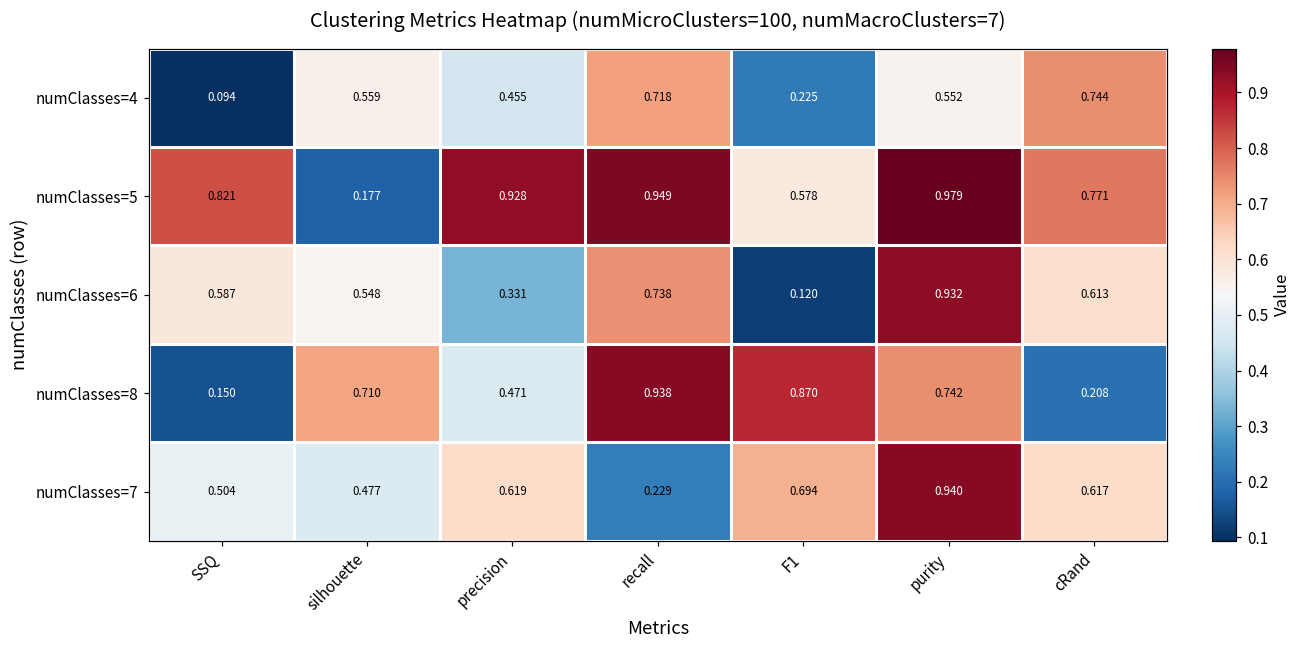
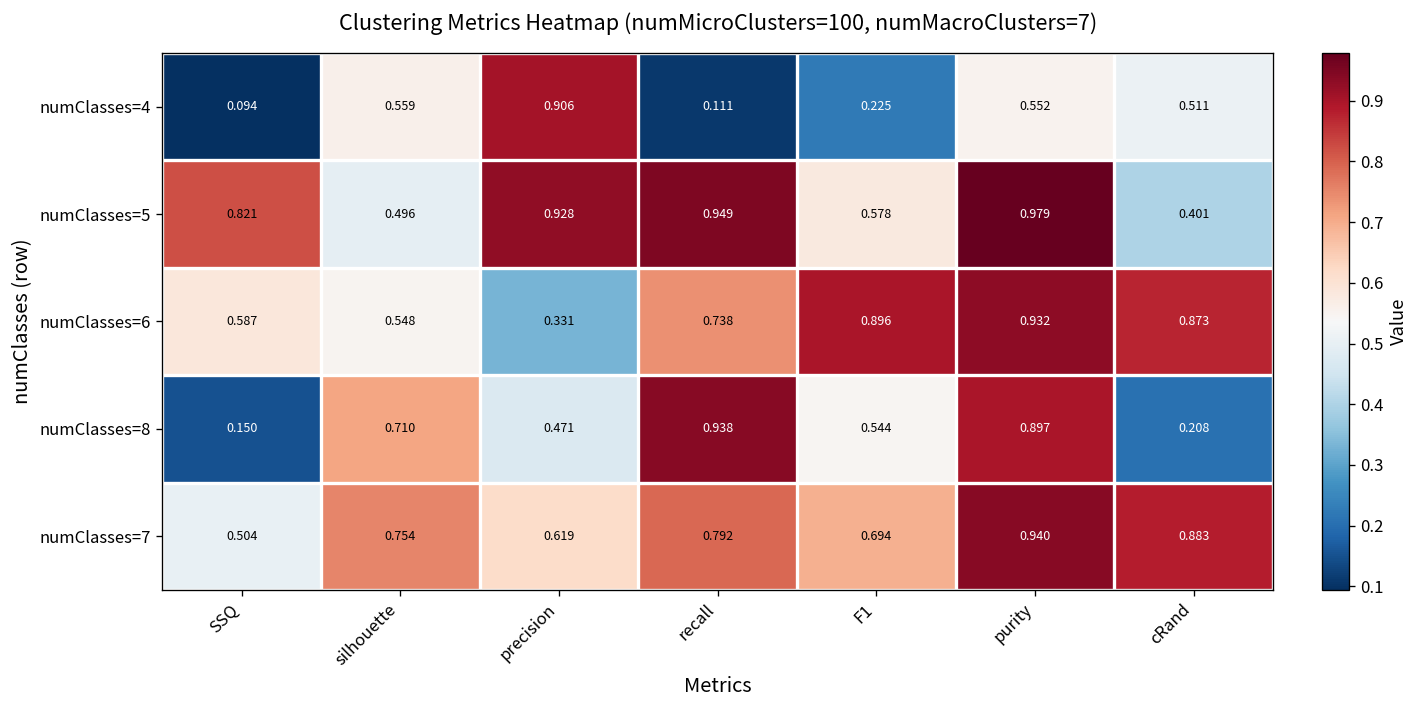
  {
    "numClasses=4": {
      "SSQ": 0.094,
      "silhouette": 0.559,
-     "precision": 0.455,
-     "recall": 0.718,
+     "precision": 0.906,
+     "recall": 0.111,
      "F1": 0.225,
      "purity": 0.552,
-     "cRand": 0.744
+     "cRand": 0.511
    },
    "numClasses=5": {
      "SSQ": 0.821,
-     "silhouette": 0.177,
+     "silhouette": 0.496,
      "precision": 0.928,
      "recall": 0.949,
      "F1": 0.578,
      "purity": 0.979,
-     "cRand": 0.771
+     "cRand": 0.401
    },
    "numClasses=6": {
      "SSQ": 0.587,
      "silhouette": 0.548,
      "precision": 0.331,
      "recall": 0.738,
-     "F1": 0.120,
+     "F1": 0.896,
      "purity": 0.932,
-     "cRand": 0.613
+     "cRand": 0.873
    },
    "numClasses=8": {
      "SSQ": 0.150,
      "silhouette": 0.710,
      "precision": 0.471,
      "recall": 0.938,
-     "F1": 0.870,
-     "purity": 0.742,
+     "F1": 0.544,
+     "purity": 0.897,
      "cRand": 0.208
    },
    "numClasses=7": {
      "SSQ": 0.504,
-     "silhouette": 0.477,
+     "silhouette": 0.754,
      "precision": 0.619,
-     "recall": 0.229,
+     "recall": 0.792,
      "F1": 0.694,
      "purity": 0.940,
-     "cRand": 0.617
+     "cRand": 0.883
    }
  }
